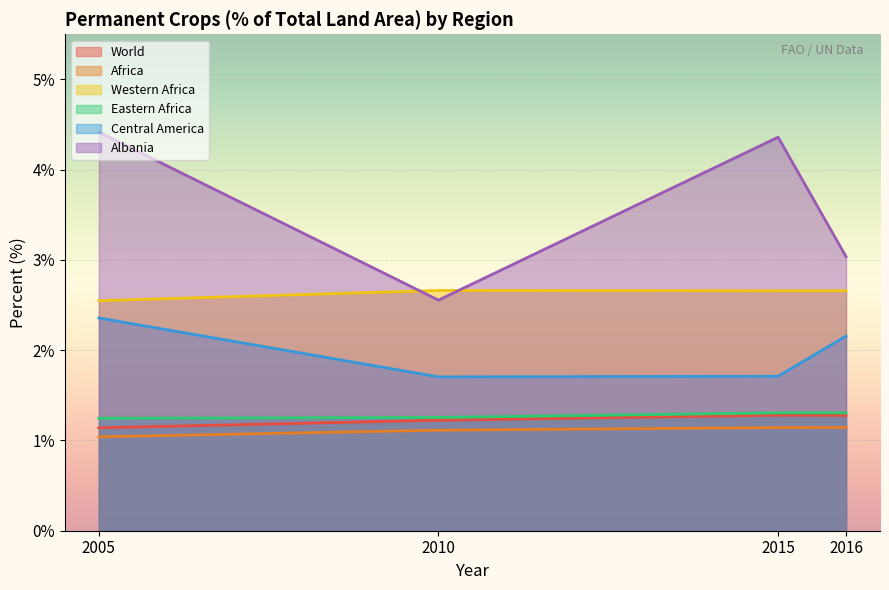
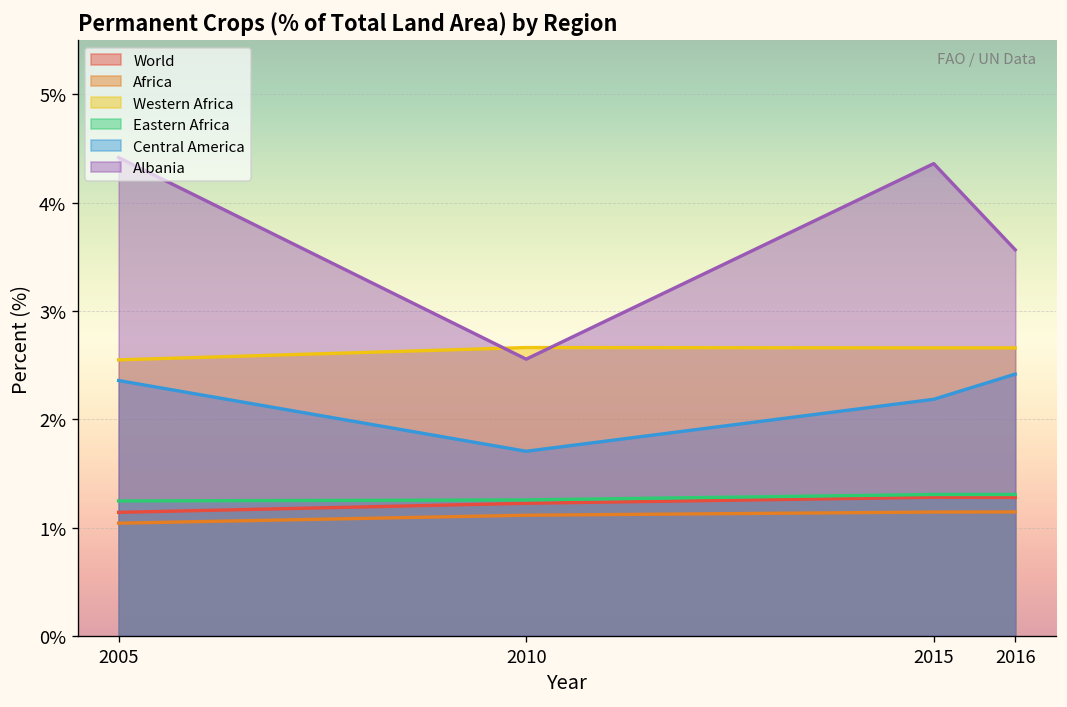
  {
    "Eastern Africa": {
      "2005": "1.2%",
      "2010": "1.3%"
    },
    "Central America": {
      "2005": "2.4%",
      "2010": "1.7%",
-     "2015": "1.7%",
-     "2016": "2.2%"
+     "2015": "2.2%",
+     "2016": "2.4%"
    },
    "Albania": {
      "2010": "2.6%",
      "2015": "4.4%",
-     "2016": "3.0%"
+     "2016": "3.6%"
    }
  }
